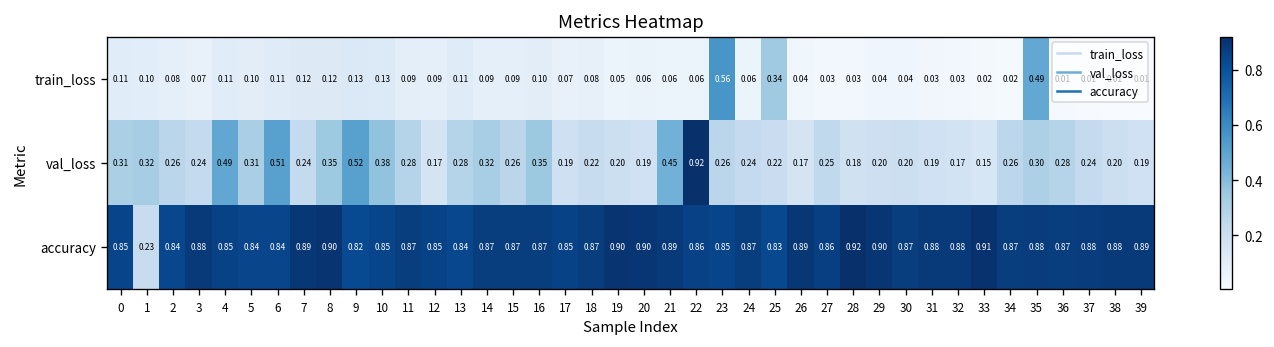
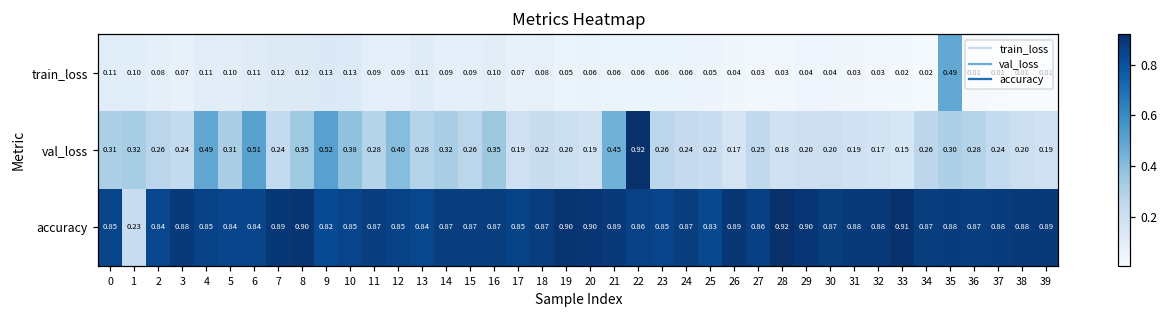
  {
    "train_loss": {
      "0": 0.11,
      "1": 0.10,
      "2": 0.08,
      "3": 0.07,
      "4": 0.11,
      "5": 0.10,
      "6": 0.11,
      "7": 0.12,
      "8": 0.12,
      "9": 0.13,
      "10": 0.13,
      "11": 0.09,
      "12": 0.09,
      "13": 0.11,
      "14": 0.09,
      "15": 0.09,
      "16": 0.10,
      "17": 0.07,
      "18": 0.08,
      "19": 0.05,
      "20": 0.06,
      "21": 0.06,
      "22": 0.06,
-     "23": 0.56,
+     "23": 0.06,
      "24": 0.06,
-     "25": 0.34,
+     "25": 0.05,
      "26": 0.04,
      "27": 0.03,
      "28": 0.03,
      "29": 0.04,
      "30": 0.04,
      "31": 0.03,
      "32": 0.03,
      "33": 0.02,
      "34": 0.02,
      "35": 0.49
    },
    "val_loss": {
      "0": 0.31,
      "1": 0.32,
      "2": 0.26,
      "3": 0.24,
      "4": 0.49,
      "5": 0.31,
      "6": 0.51,
      "7": 0.24,
      "8": 0.35,
      "9": 0.52,
      "10": 0.38,
      "11": 0.28,
-     "12": 0.17,
+     "12": 0.40,
      "13": 0.28,
      "14": 0.32,
      "15": 0.26,
      "16": 0.35,
      "17": 0.19,
      "18": 0.22,
      "19": 0.20,
      "20": 0.19,
      "21": 0.45,
      "22": 0.92,
      "23": 0.26,
      "24": 0.24,
      "25": 0.22,
      "26": 0.17,
      "27": 0.25,
      "28": 0.18,
      "29": 0.20,
      "30": 0.20,
      "31": 0.19,
      "32": 0.17,
      "33": 0.15,
      "34": 0.26,
      "35": 0.30,
      "36": 0.28,
      "37": 0.24,
      "38": 0.20,
      "39": 0.19
    },
    "accuracy": {
      "0": 0.85,
      "1": 0.23,
      "2": 0.84,
      "3": 0.88,
      "4": 0.85,
      "5": 0.84,
      "6": 0.84,
      "7": 0.89,
      "8": 0.90,
      "9": 0.82,
      "10": 0.85,
      "11": 0.87,
      "12": 0.85,
      "13": 0.84,
      "14": 0.87,
      "15": 0.87,
      "16": 0.87,
      "17": 0.85,
      "18": 0.87,
      "19": 0.90,
      "20": 0.90,
      "21": 0.89,
      "22": 0.86,
      "23": 0.85,
      "24": 0.87,
      "25": 0.83,
      "26": 0.89,
      "27": 0.86,
      "28": 0.92,
      "29": 0.90,
      "30": 0.87,
      "31": 0.88,
      "32": 0.88,
      "33": 0.91,
      "34": 0.87,
      "35": 0.88,
      "36": 0.87,
      "37": 0.88,
      "38": 0.88,
      "39": 0.89
    }
  }
